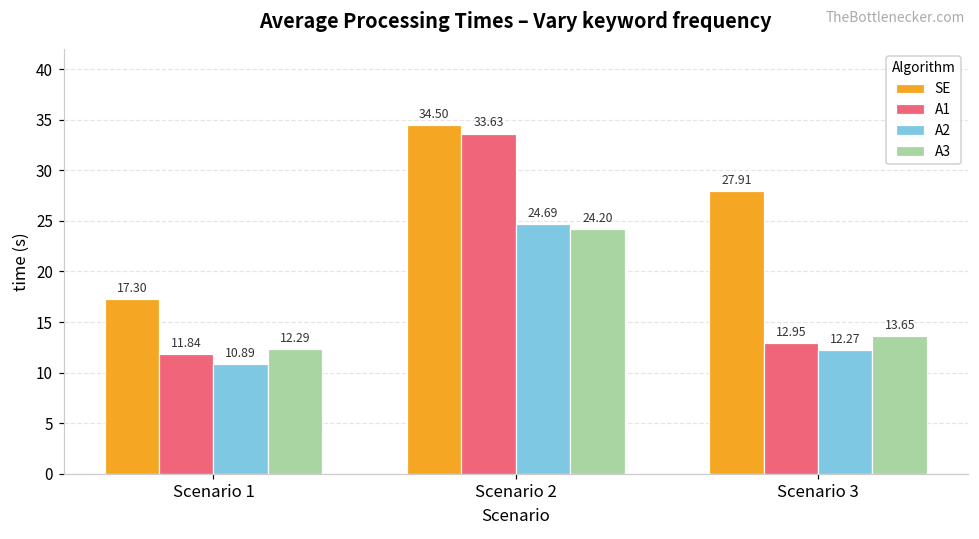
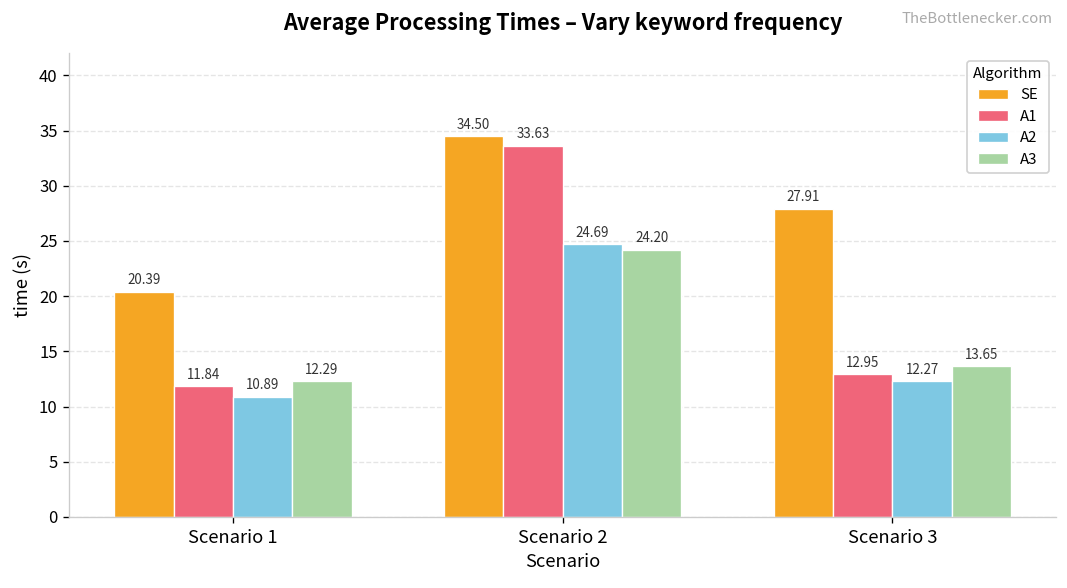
  {
    "SE": {
-     "Scenario 1": 17.30,
+     "Scenario 1": 20.39,
      "Scenario 2": 34.50,
      "Scenario 3": 27.91
    },
    "A1": {
      "Scenario 1": 11.84,
      "Scenario 2": 33.63,
      "Scenario 3": 12.95
    },
    "A2": {
      "Scenario 1": 10.89,
      "Scenario 2": 24.69,
      "Scenario 3": 12.27
    },
    "A3": {
      "Scenario 1": 12.29,
      "Scenario 2": 24.20,
      "Scenario 3": 13.65
    }
  }
